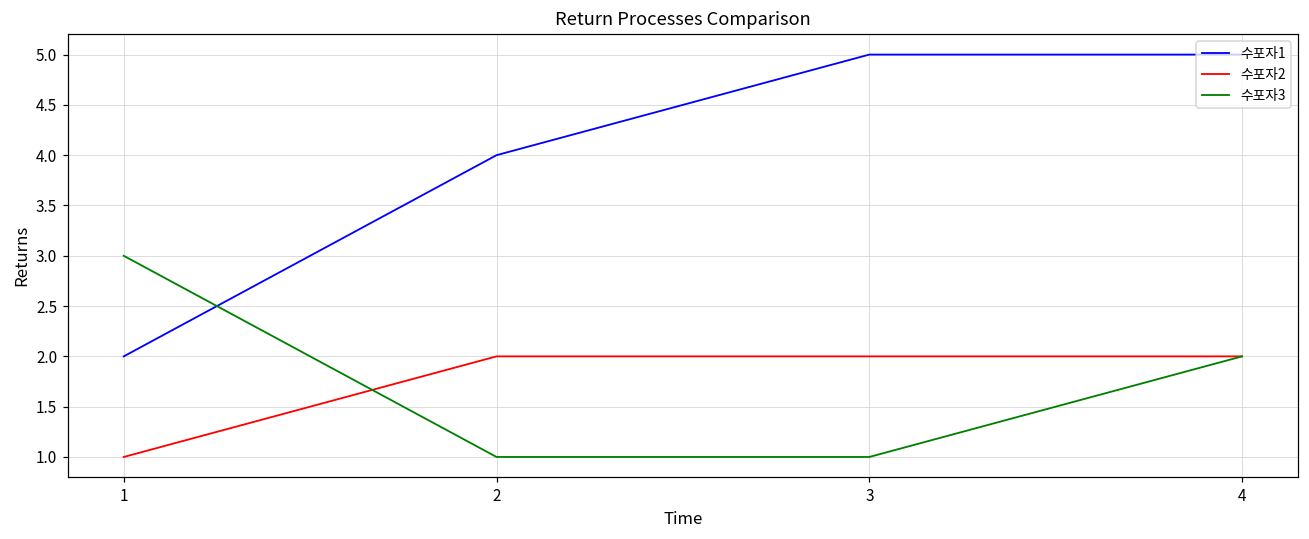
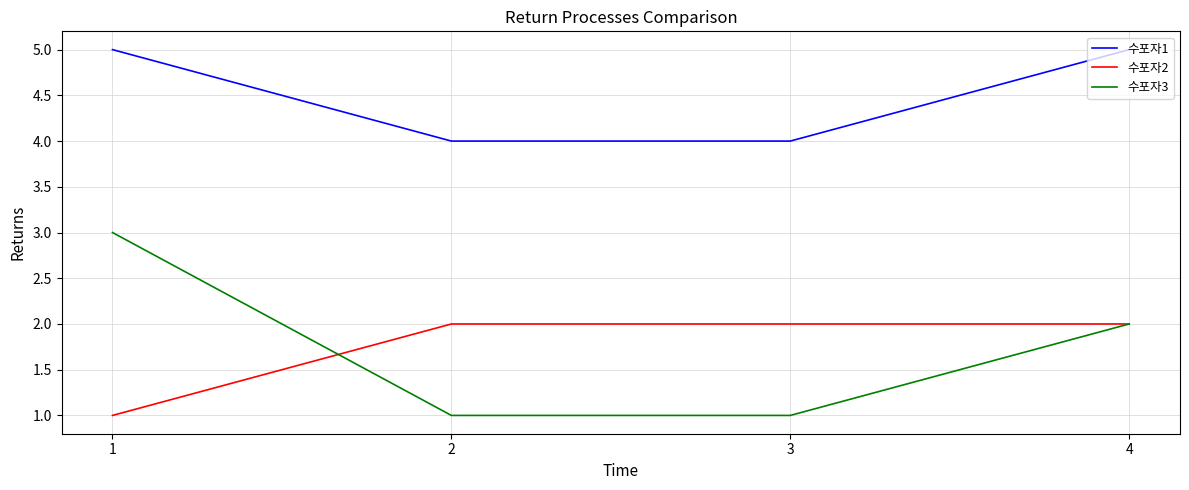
  {
    "수포자1": {
-     "1": 2,
+     "1": 5,
      "2": 4,
-     "3": 5
+     "3": 4
    },
    "수포자2": {
      "1": 1,
      "2": 2,
      "3": 2
    },
    "수포자3": {
      "1": 3,
      "2": 1,
      "3": 1
    }
  }
